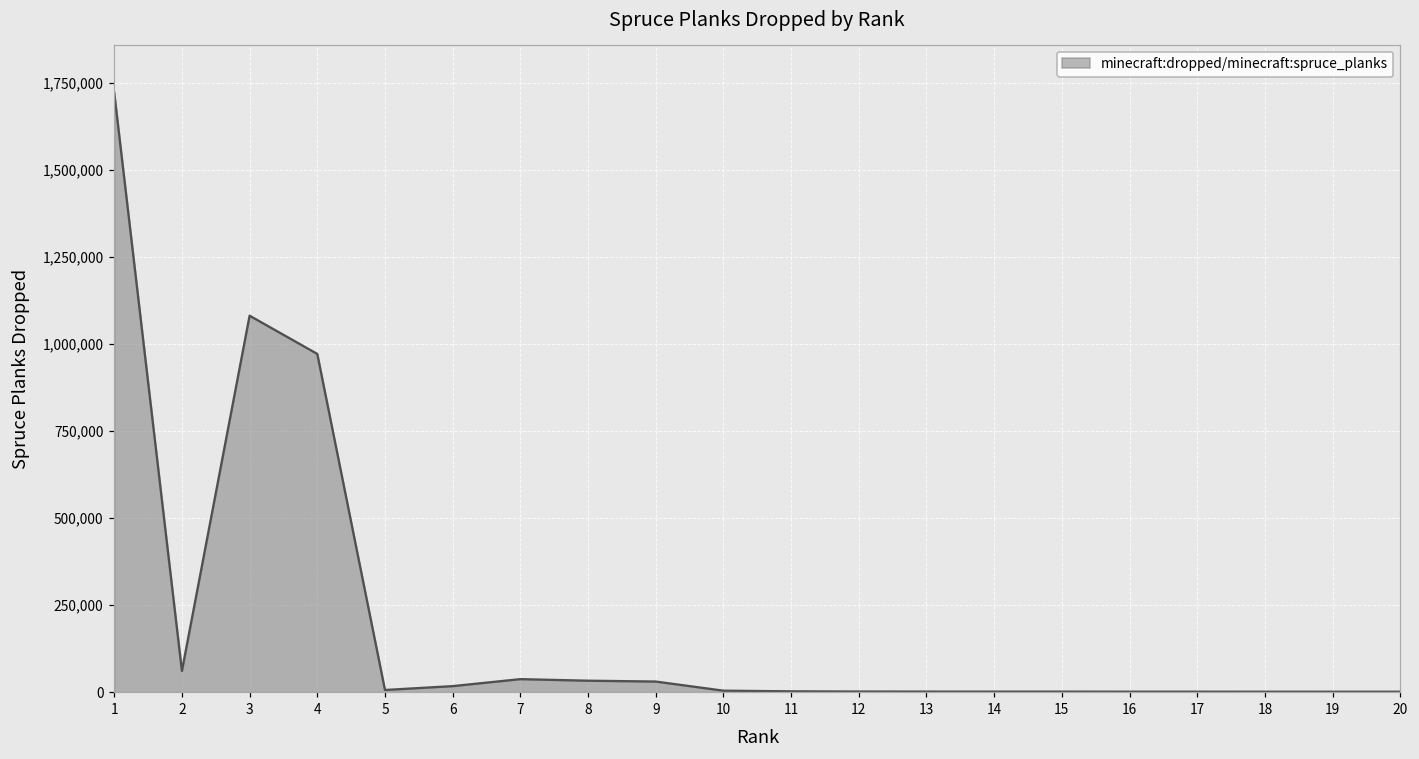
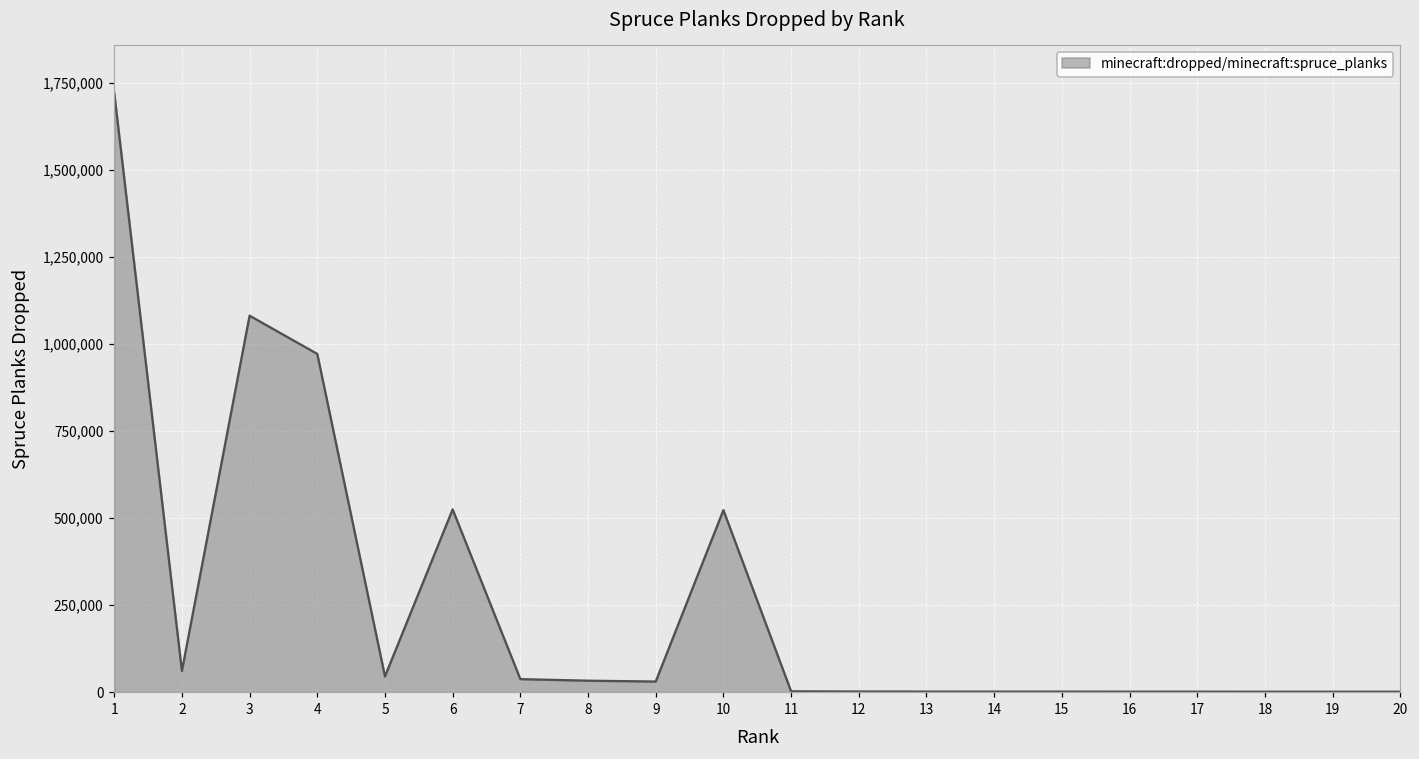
  {
    "1": "1,720,000",
    "2": "60,000",
    "3": "1,080,000",
    "4": "970,000",
-   "5": "10,000",
-   "6": "20,000",
+   "5": "50,000",
+   "6": "520,000",
    "7": "40,000",
    "8": "30,000",
    "9": "30,000",
-   "10": "0",
+   "10": "520,000",
    "11": "0",
    "12": "0",
    "13": "0",
    "14": "0",
    "15": "0",
    "16": "0",
    "17": "0",
    "18": "0",
    "19": "0",
    "20": "0"
  }
